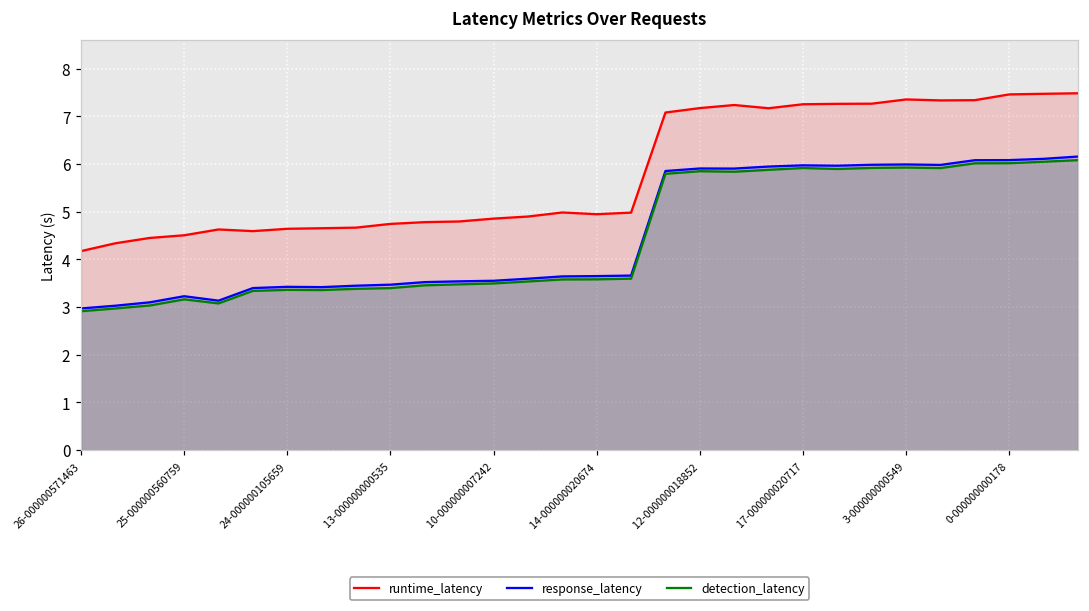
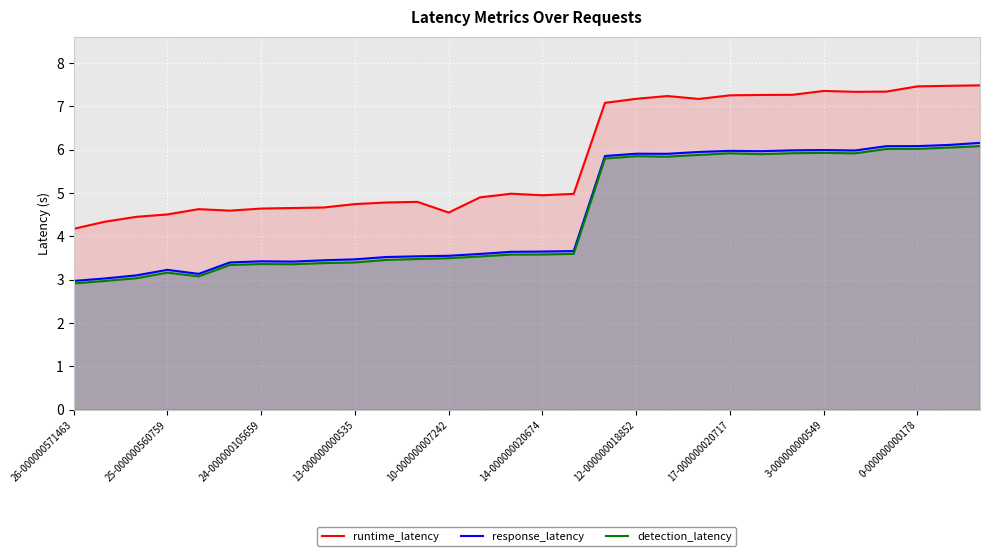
  {
    "runtime_latency": {
      "26-000000571463": 4.2,
      "25-000000560759": 4.5,
      "24-000000105659": 4.6,
      "13-000000000535": 4.7,
-     "10-000000007242": 4.9,
+     "10-000000007242": 4.6,
      "14-000000020674": 4.9,
      "12-000000018852": 7.2,
      "17-000000020717": 7.3,
      "3-000000000549": 7.4,
      "0-000000000178": 7.5
    },
    "response_latency": {
      "25-000000560759": 3.2,
      "24-000000105659": 3.4,
      "13-000000000535": 3.5,
      "14-000000020674": 3.7,
      "3-000000000549": 6.0,
      "0-000000000178": 6.1
    },
    "detection_latency": {
      "25-000000560759": 3.2,
      "24-000000105659": 3.4,
      "13-000000000535": 3.4,
      "14-000000020674": 3.6,
      "3-000000000549": 5.9,
      "0-000000000178": 6.0
    }
  }
